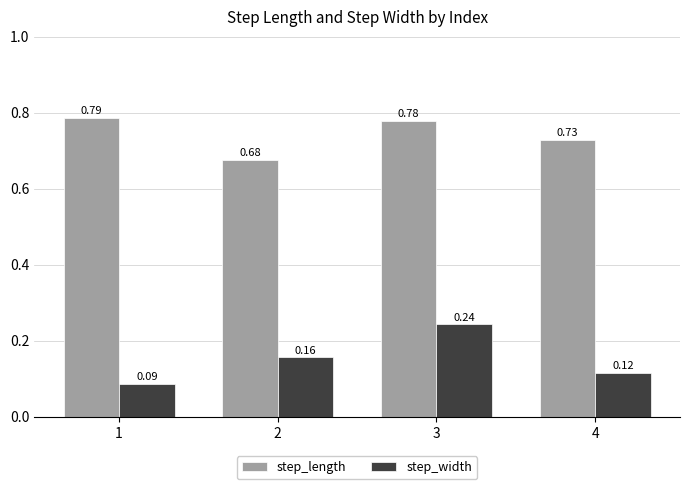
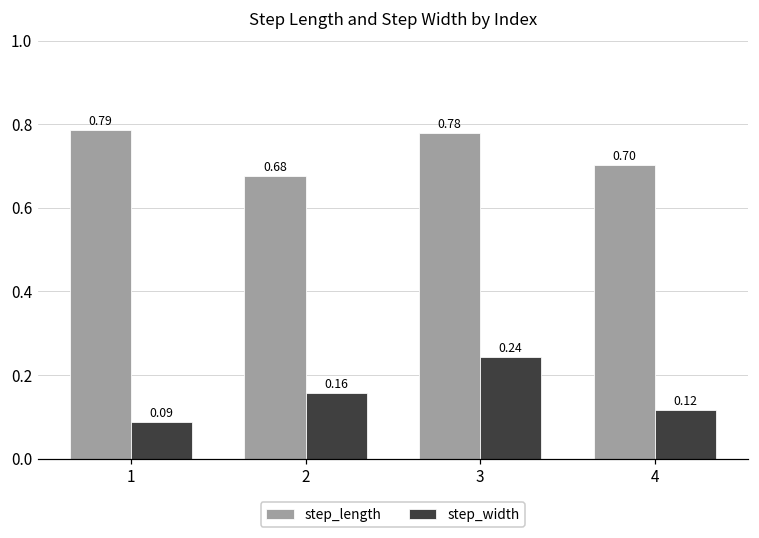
  {
    "step_length": {
      "1": 0.79,
      "2": 0.68,
      "3": 0.78,
-     "4": 0.73
+     "4": 0.70
    },
    "step_width": {
      "1": 0.09,
      "2": 0.16,
      "3": 0.24,
      "4": 0.12
    }
  }
